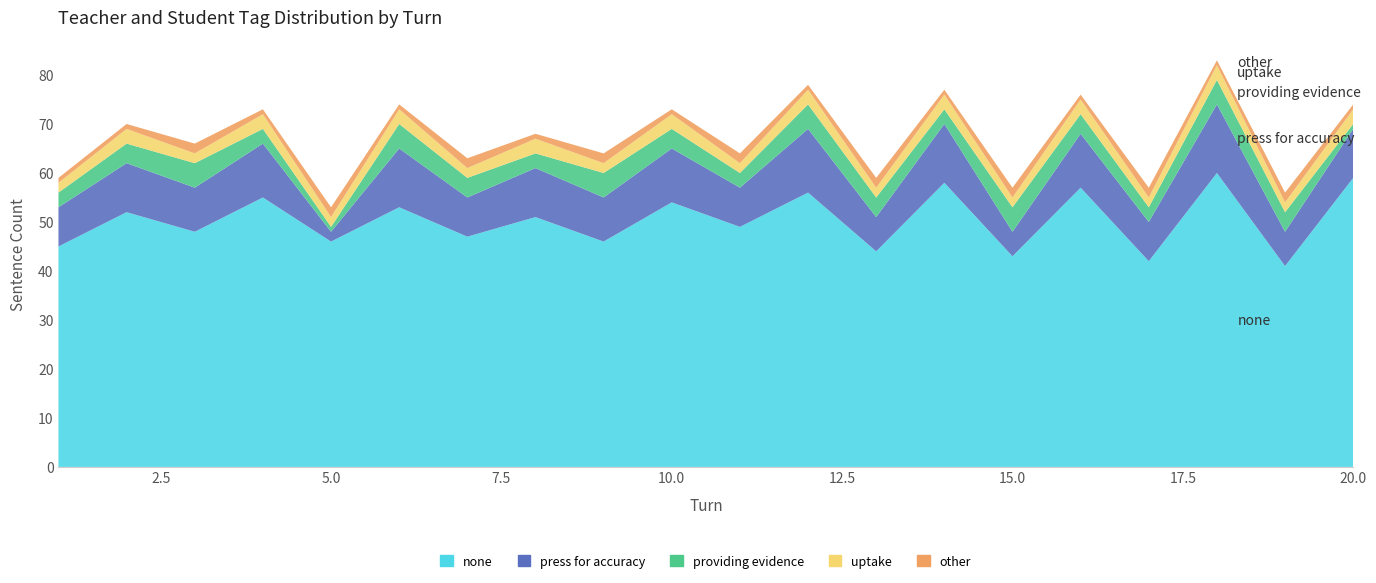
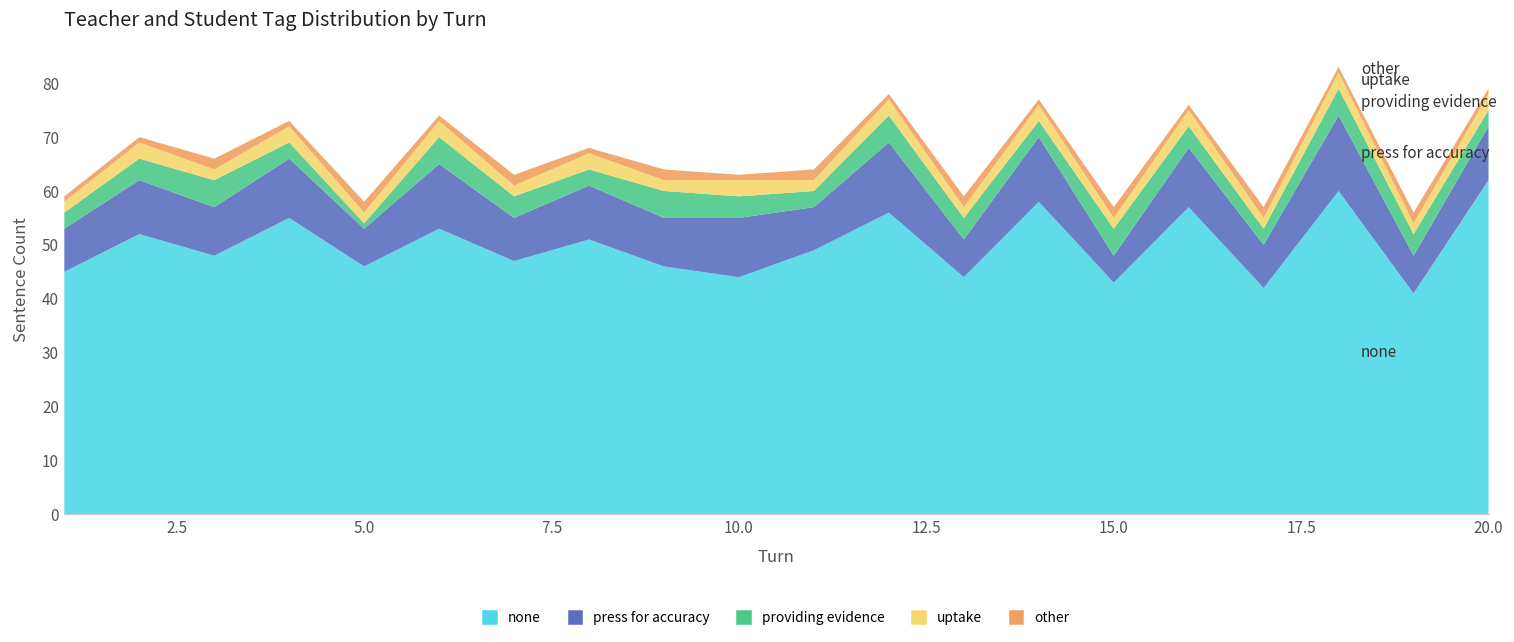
  {
    "none": {
      "5.0": 46,
-     "10.0": 54,
+     "10.0": 44,
      "15.0": 43,
-     "20.0": 59
+     "20.0": 62
    },
    "press for accuracy": {
-     "5.0": 2,
+     "5.0": 7,
      "10.0": 11,
      "15.0": 5,
      "20.0": 10
    },
    "providing evidence": {
      "5.0": 1,
      "10.0": 4,
      "15.0": 5,
-     "20.0": 1
+     "20.0": 3
    }
  }
